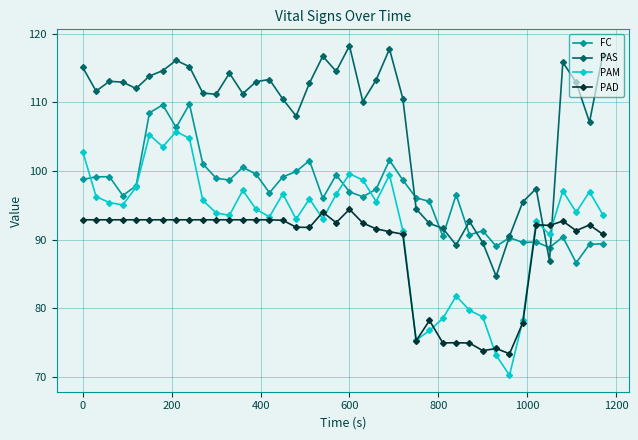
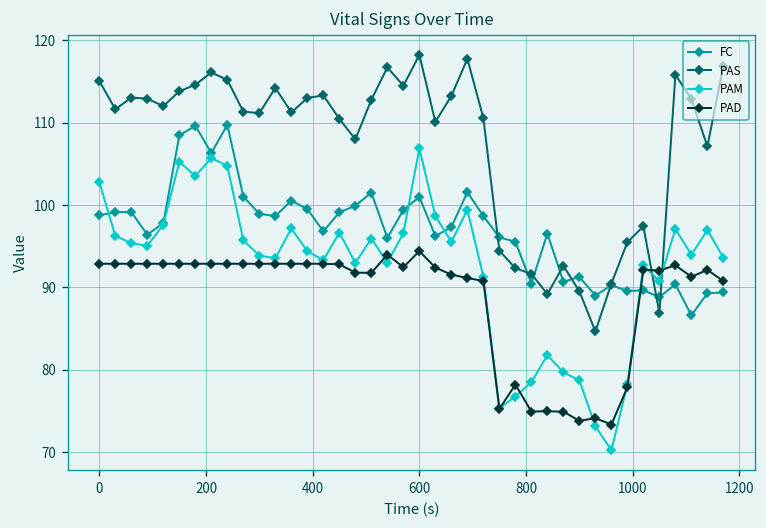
  {
    "FC": {
      "0": 99,
-     "600": 97
+     "600": 101
    },
    "PAS": {
      "0": 115,
      "600": 118
    },
    "PAM": {
      "0": 103,
-     "600": 100
+     "600": 107
    },
    "PAD": {
      "0": 93,
      "600": 94
    }
  }
